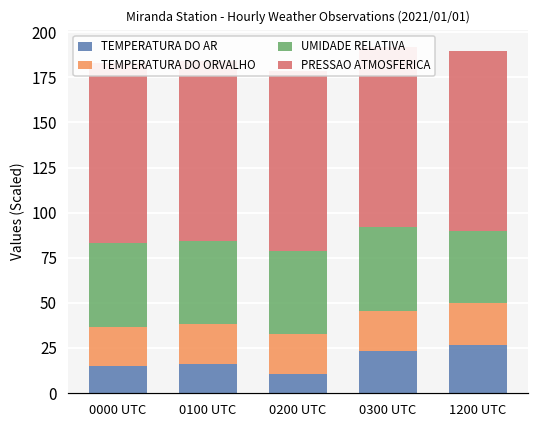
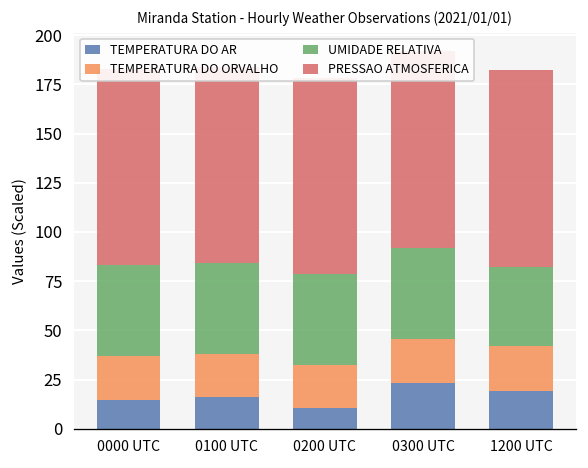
  {
    "TEMPERATURA DO AR": {
      "0000 UTC": 15,
      "0100 UTC": 16,
      "0200 UTC": 11,
      "0300 UTC": 23,
-     "1200 UTC": 27
+     "1200 UTC": 19
    },
    "UMIDADE RELATIVA": {
      "0000 UTC": 47,
      "0100 UTC": 46,
      "0200 UTC": 46,
      "0300 UTC": 47,
      "1200 UTC": 40
    }
  }
